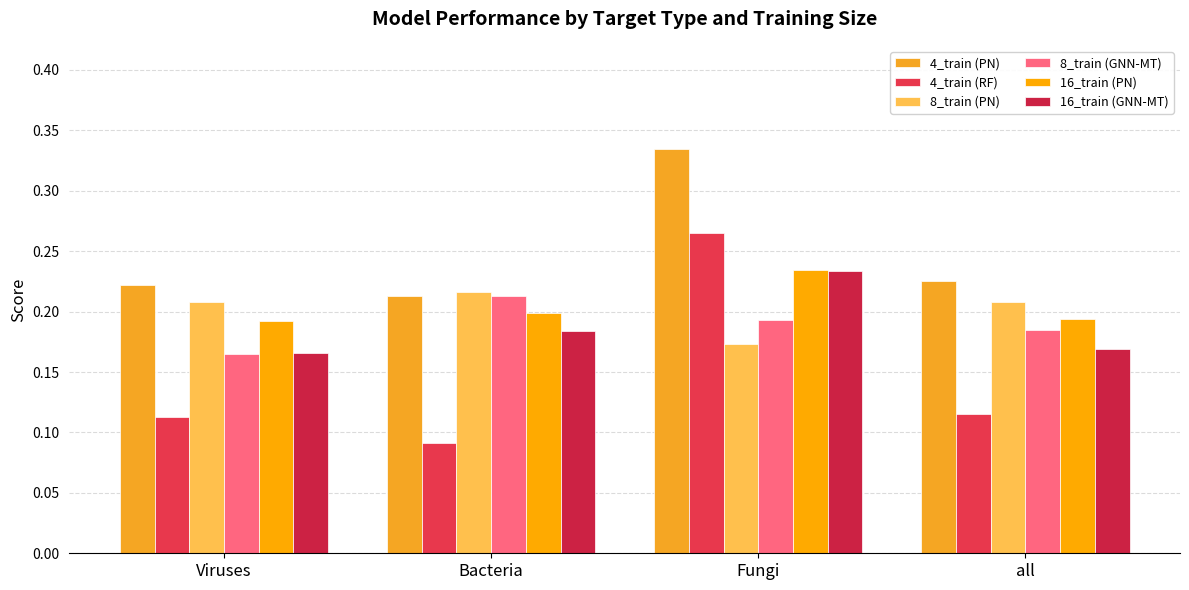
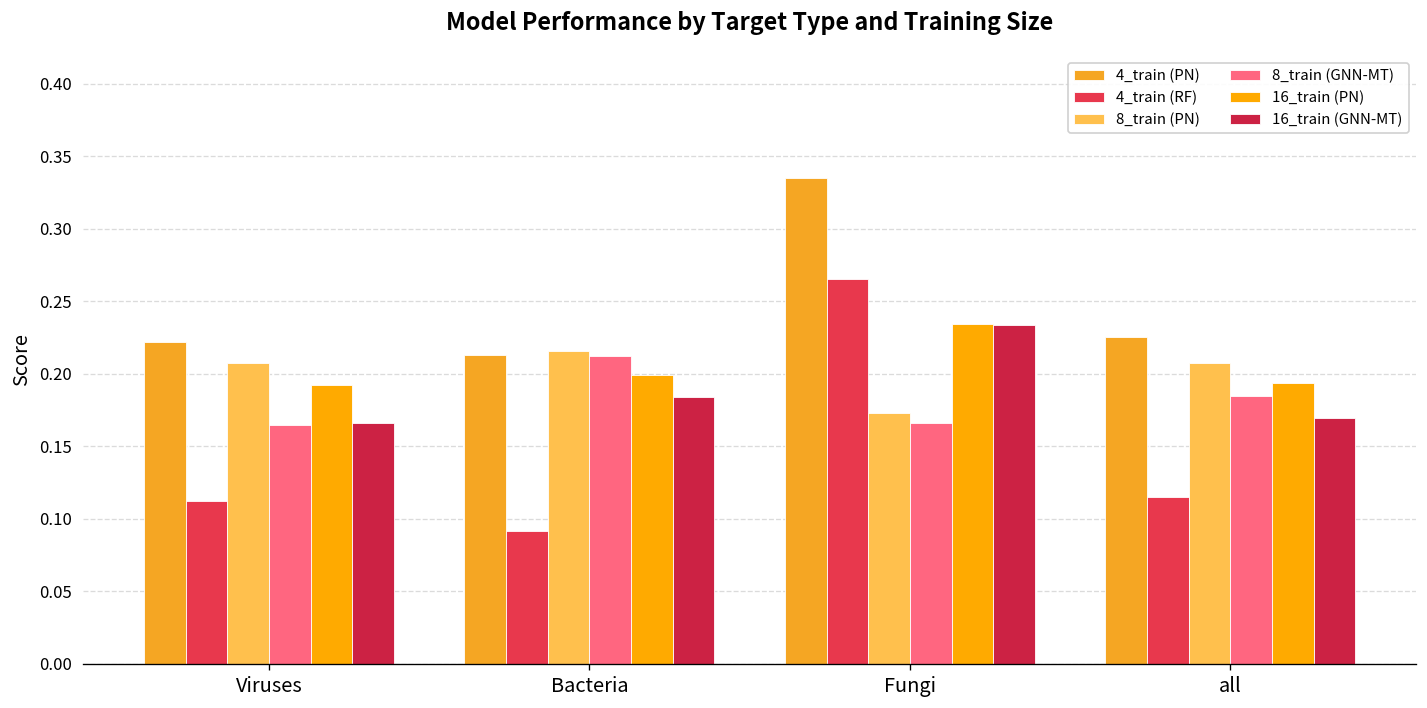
  {
    "8_train (GNN-MT)": {
      "Viruses": 0.165,
      "Bacteria": 0.213,
-     "Fungi": 0.193,
+     "Fungi": 0.167,
      "all": 0.185
    }
  }
